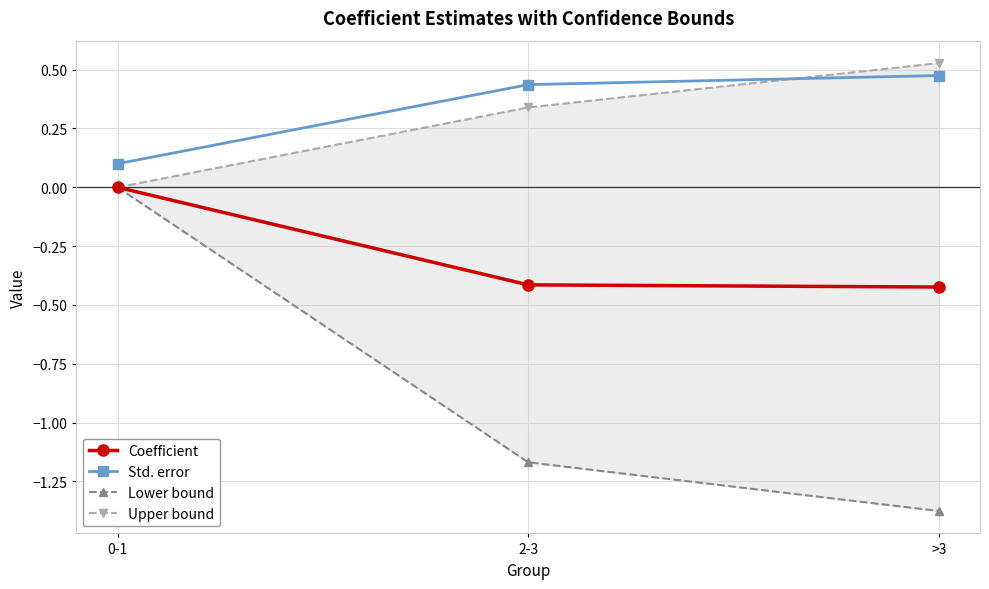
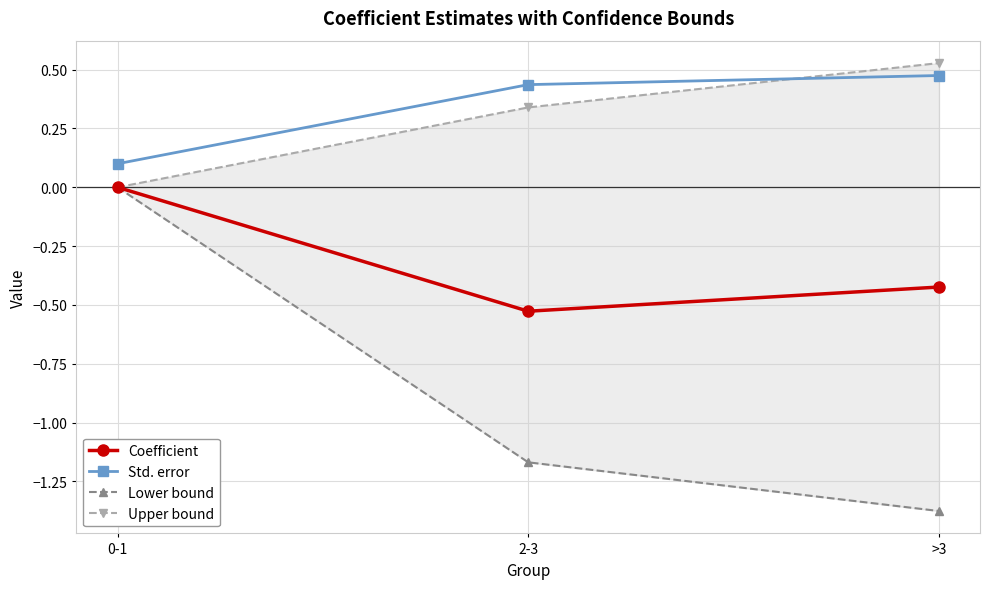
  {
    "Coefficient": {
-     "2-3": -0.41,
+     "2-3": -0.53,
      ">3": -0.42
    },
    "Std. error": {
      "0-1": 0.10,
      "2-3": 0.44,
      ">3": 0.47
    }
  }
